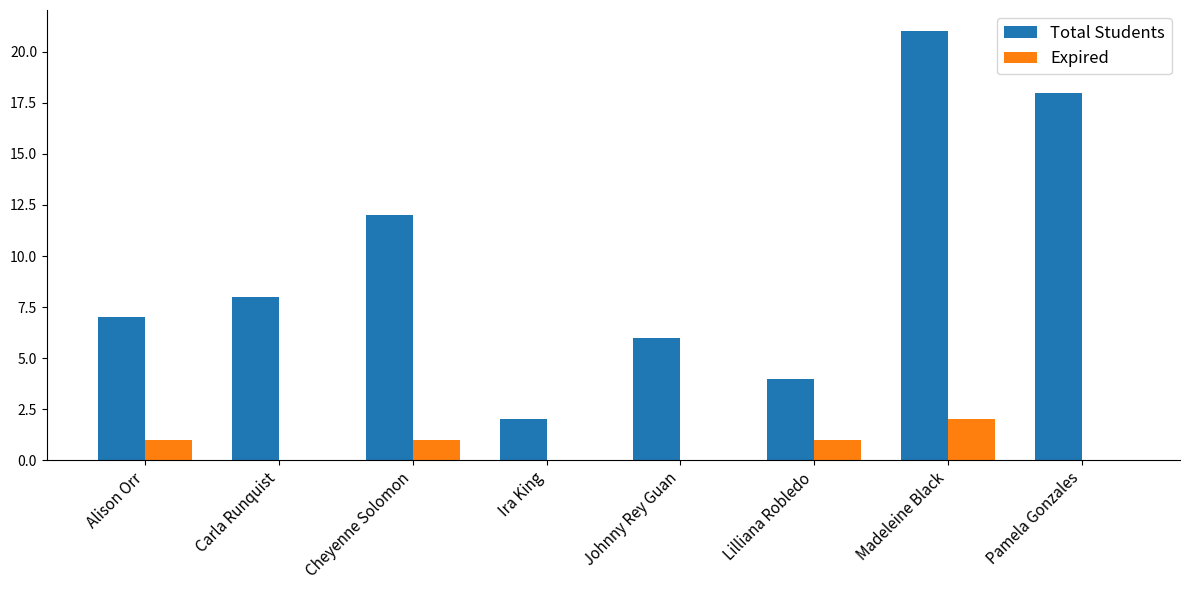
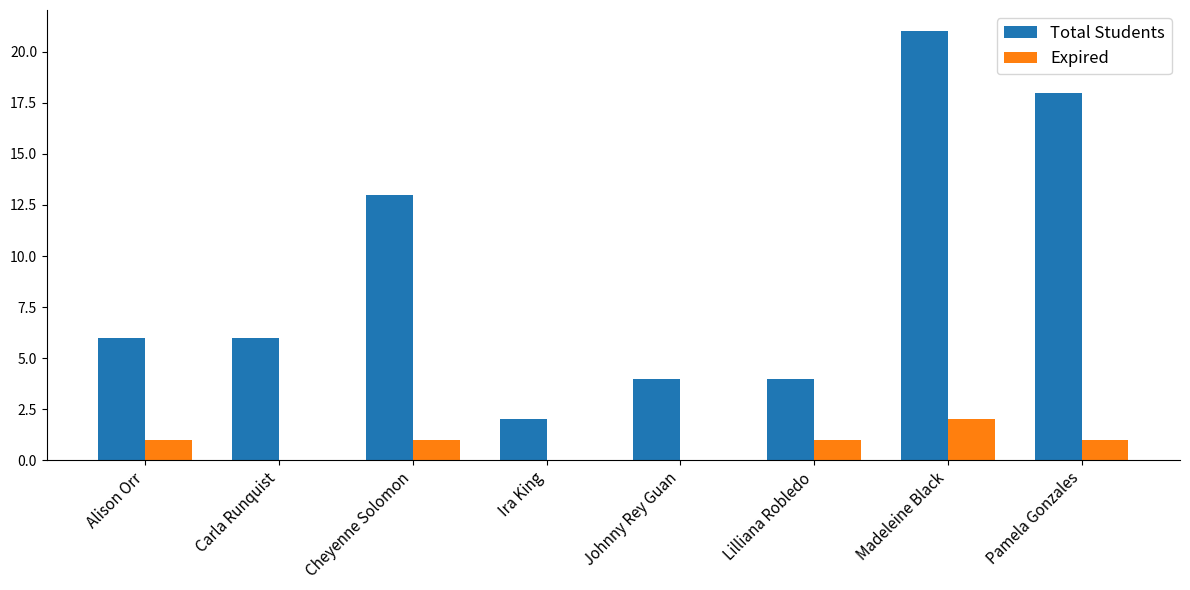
  {
    "Total Students": {
-     "Alison Orr": 7,
-     "Carla Runquist": 8,
-     "Cheyenne Solomon": 12,
+     "Alison Orr": 6,
+     "Carla Runquist": 6,
+     "Cheyenne Solomon": 13,
      "Ira King": 2,
-     "Johnny Rey Guan": 6,
+     "Johnny Rey Guan": 4,
      "Lilliana Robledo": 4,
      "Madeleine Black": 21,
      "Pamela Gonzales": 18
    },
    "Expired": {
      "Alison Orr": 1,
      "Carla Runquist": 0,
      "Cheyenne Solomon": 1,
      "Ira King": 0,
      "Johnny Rey Guan": 0,
      "Lilliana Robledo": 1,
      "Madeleine Black": 2,
-     "Pamela Gonzales": 0
+     "Pamela Gonzales": 1
    }
  }
